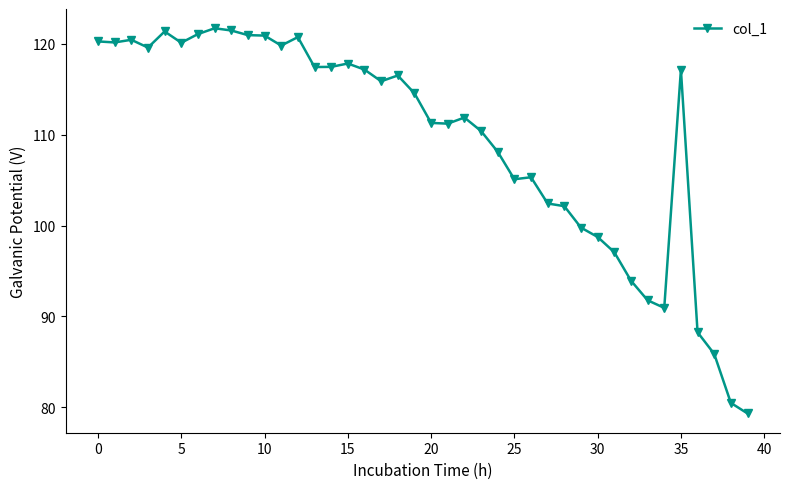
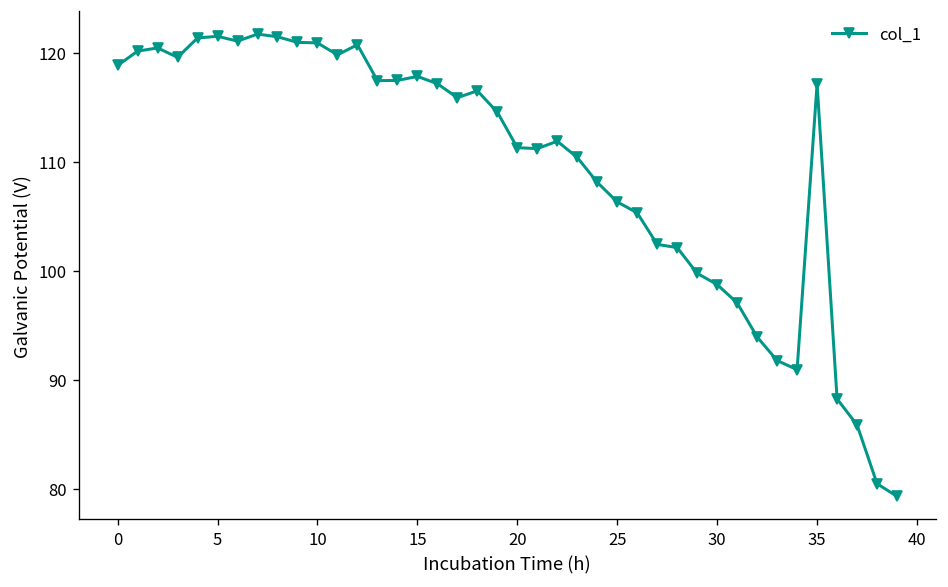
  {
-   "0": 120,
-   "5": 120,
+   "0": 119,
+   "5": 122,
    "10": 121,
    "15": 118,
    "20": 111,
-   "25": 105,
+   "25": 106,
    "30": 99,
    "35": 117
  }
